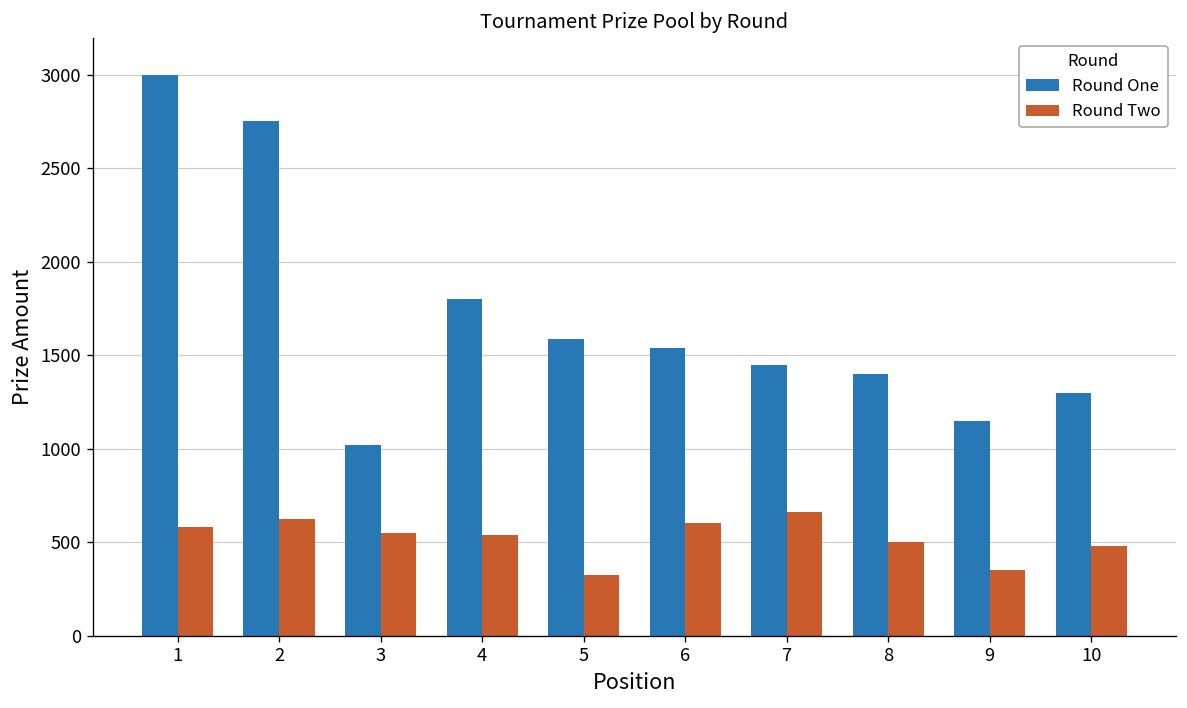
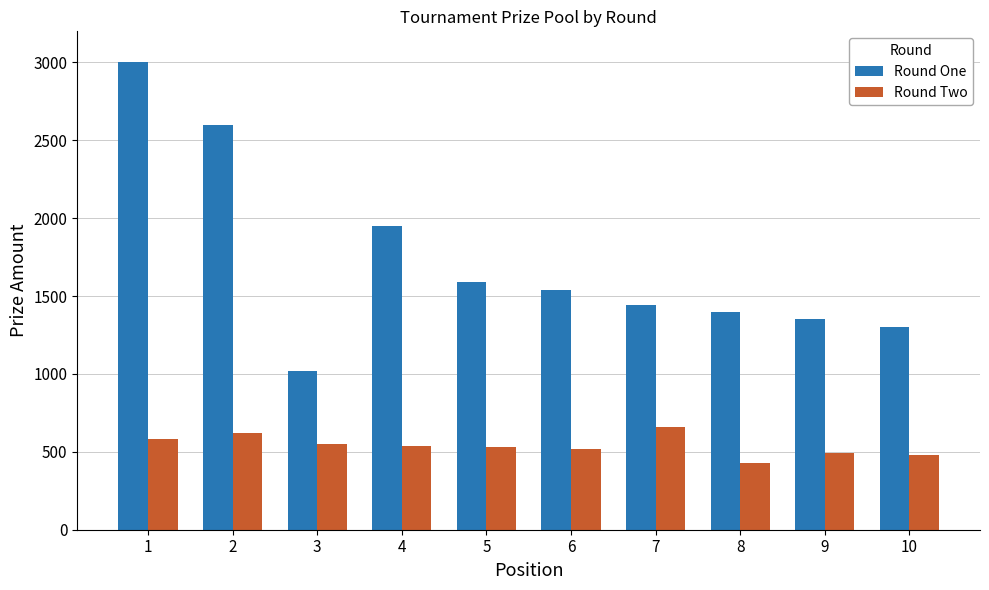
  {
    "Round One": {
      "1": 3000,
-     "2": 2750,
+     "2": 2600,
      "3": 1020,
-     "4": 1800,
+     "4": 1950,
      "5": 1590,
      "6": 1540,
      "7": 1450,
      "8": 1400,
-     "9": 1150,
+     "9": 1350,
      "10": 1300
    },
    "Round Two": {
      "1": 580,
      "2": 620,
      "3": 550,
      "4": 540,
-     "5": 320,
-     "6": 600,
+     "5": 530,
+     "6": 520,
      "7": 660,
-     "8": 500,
-     "9": 350,
+     "8": 430,
+     "9": 490,
      "10": 480
    }
  }
